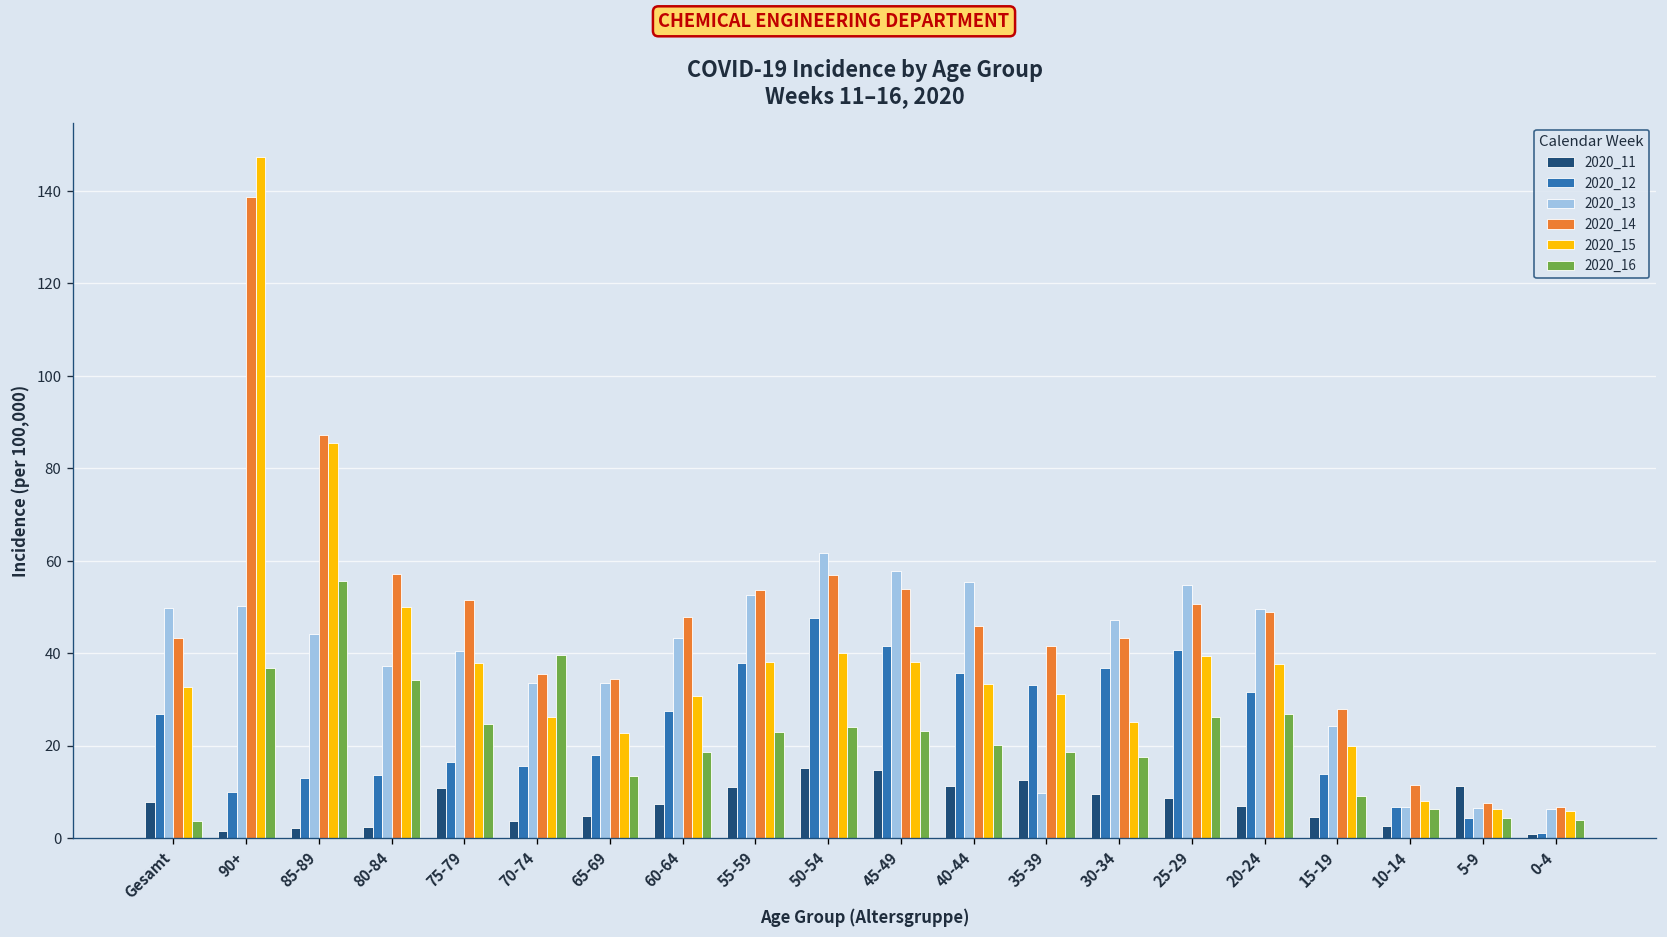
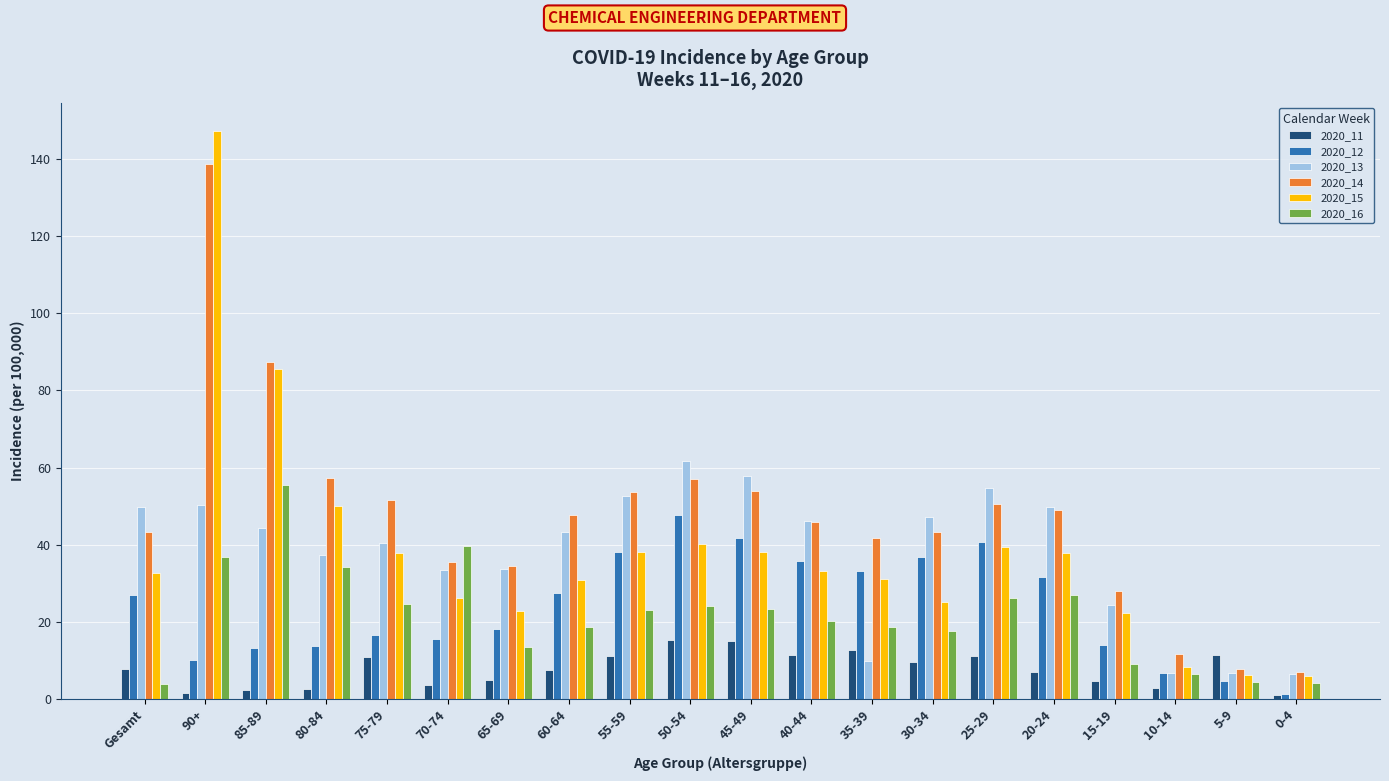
  {
    "2020_11": {
      "Gesamt": 8,
      "90+": 2,
      "85-89": 2,
      "80-84": 2,
      "75-79": 11,
      "70-74": 4,
      "65-69": 5,
      "60-64": 7,
      "55-59": 11,
      "50-54": 15,
      "45-49": 15,
      "40-44": 11,
      "35-39": 13,
      "30-34": 10,
-     "25-29": 9,
+     "25-29": 11,
      "20-24": 7,
      "15-19": 5,
      "10-14": 3,
      "5-9": 11,
      "0-4": 1
    },
    "2020_12": {
      "Gesamt": 27,
      "90+": 10,
      "85-89": 13,
      "80-84": 14,
      "75-79": 16,
      "70-74": 16,
      "65-69": 18,
      "60-64": 27,
      "55-59": 38,
      "50-54": 48,
      "45-49": 42,
      "40-44": 36,
      "35-39": 33,
      "30-34": 37,
      "25-29": 41,
      "20-24": 32,
      "15-19": 14,
      "10-14": 7,
      "5-9": 4,
      "0-4": 1
    },
    "2020_13": {
      "Gesamt": 50,
      "90+": 50,
      "85-89": 44,
      "80-84": 37,
      "75-79": 40,
      "70-74": 33,
      "65-69": 34,
      "60-64": 43,
      "55-59": 53,
      "50-54": 62,
      "45-49": 58,
-     "40-44": 55,
+     "40-44": 46,
      "35-39": 10,
      "30-34": 47,
      "25-29": 55,
      "20-24": 50,
      "15-19": 24,
      "10-14": 7,
      "5-9": 7,
      "0-4": 6
    },
    "2020_14": {
      "Gesamt": 43,
      "90+": 139,
      "85-89": 87,
      "80-84": 57,
      "75-79": 52,
      "70-74": 36,
      "65-69": 34,
      "60-64": 48,
      "55-59": 54,
      "50-54": 57,
      "45-49": 54,
      "40-44": 46,
      "35-39": 42,
      "30-34": 43,
      "25-29": 51,
      "20-24": 49,
      "15-19": 28,
      "10-14": 12,
      "5-9": 8,
      "0-4": 7
    },
    "2020_15": {
      "Gesamt": 33,
      "90+": 147,
      "85-89": 85,
      "80-84": 50,
      "75-79": 38,
      "70-74": 26,
      "65-69": 23,
      "60-64": 31,
      "55-59": 38,
      "50-54": 40,
      "45-49": 38,
      "40-44": 33,
      "35-39": 31,
      "30-34": 25,
      "25-29": 39,
      "20-24": 38,
-     "15-19": 20,
+     "15-19": 22,
      "10-14": 8,
      "5-9": 6,
      "0-4": 6
    },
    "2020_16": {
      "Gesamt": 4,
      "90+": 37,
      "85-89": 56,
      "80-84": 34,
      "75-79": 25,
      "70-74": 40,
      "65-69": 13,
      "60-64": 19,
      "55-59": 23,
      "50-54": 24,
      "45-49": 23,
      "40-44": 20,
      "35-39": 19,
      "30-34": 17,
      "25-29": 26,
      "20-24": 27,
      "15-19": 9,
      "10-14": 6,
      "5-9": 4,
      "0-4": 4
    }
  }
